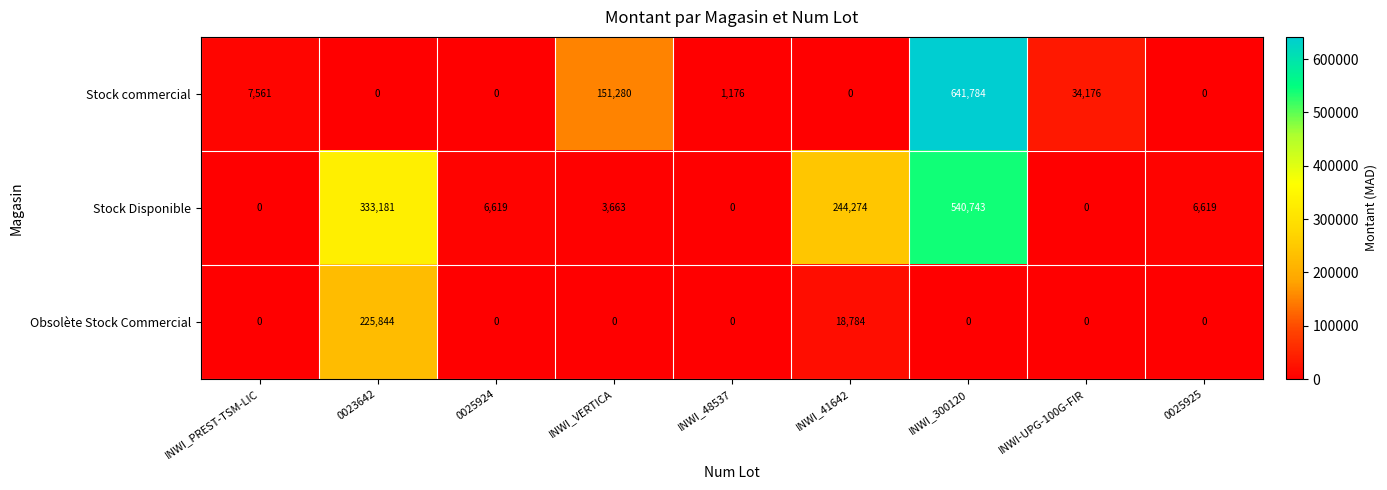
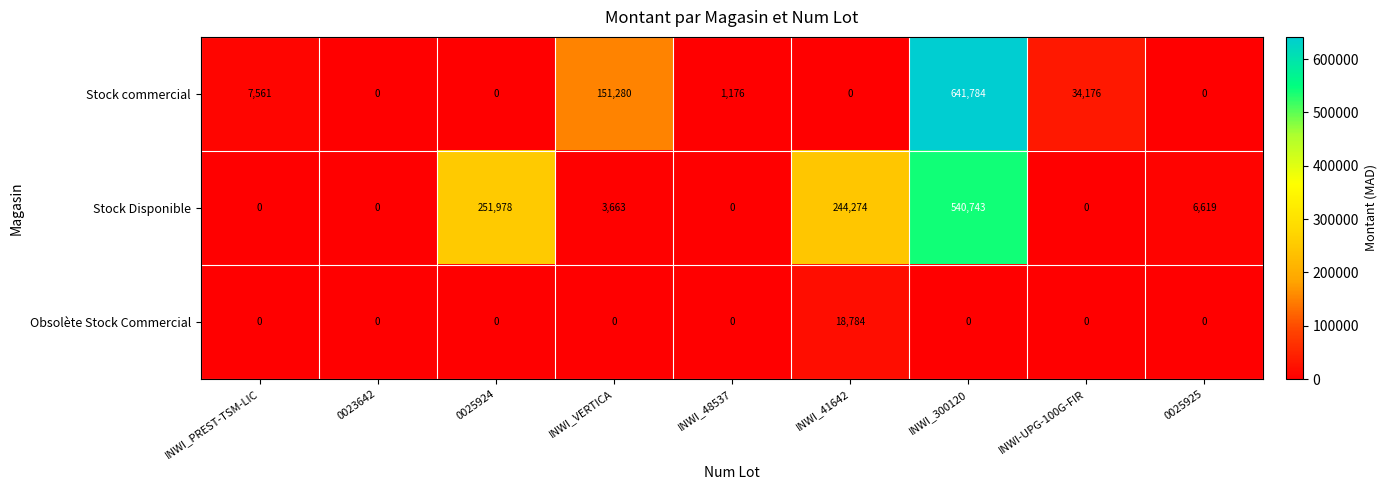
  {
    "Stock commercial": {
      "INWI_PREST-TSM-LIC": "7,561",
      "0023642": "0",
      "0025924": "0",
      "INWI_VERTICA": "151,280",
      "INWI_48537": "1,176",
      "INWI_41642": "0",
      "INWI_300120": "641,784",
      "INWI-UPG-100G-FIR": "34,176",
      "0025925": "0"
    },
    "Stock Disponible": {
      "INWI_PREST-TSM-LIC": "0",
-     "0023642": "333,181",
-     "0025924": "6,619",
+     "0023642": "0",
+     "0025924": "251,978",
      "INWI_VERTICA": "3,663",
      "INWI_48537": "0",
      "INWI_41642": "244,274",
      "INWI_300120": "540,743",
      "INWI-UPG-100G-FIR": "0",
      "0025925": "6,619"
    },
    "Obsolète Stock Commercial": {
      "INWI_PREST-TSM-LIC": "0",
-     "0023642": "225,844",
+     "0023642": "0",
      "0025924": "0",
      "INWI_VERTICA": "0",
      "INWI_48537": "0",
      "INWI_41642": "18,784",
      "INWI_300120": "0",
      "INWI-UPG-100G-FIR": "0",
      "0025925": "0"
    }
  }
